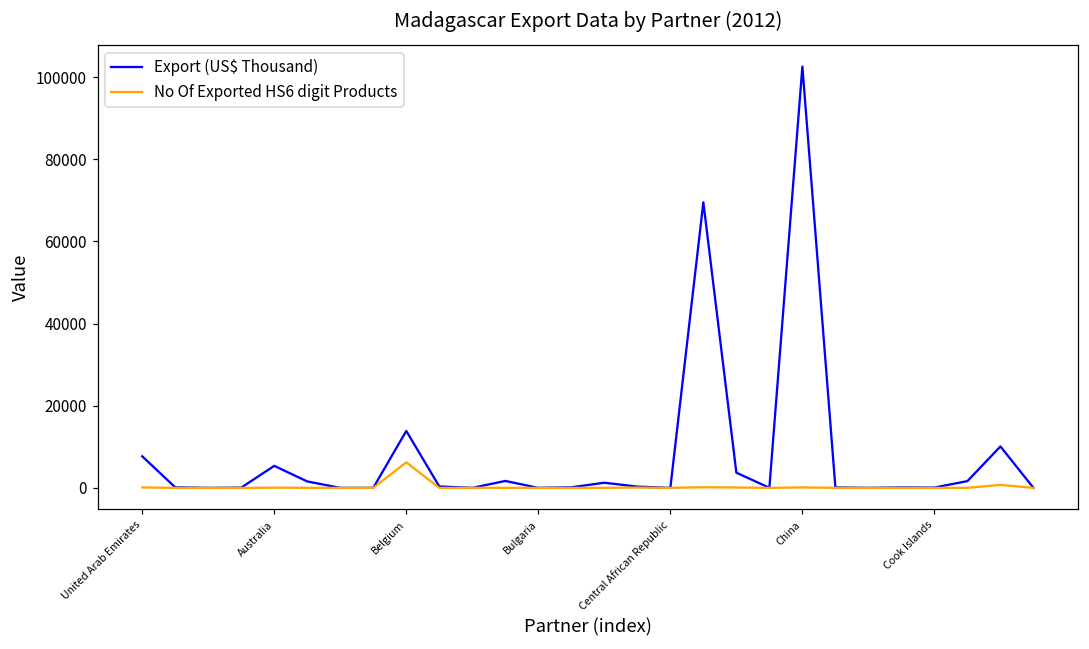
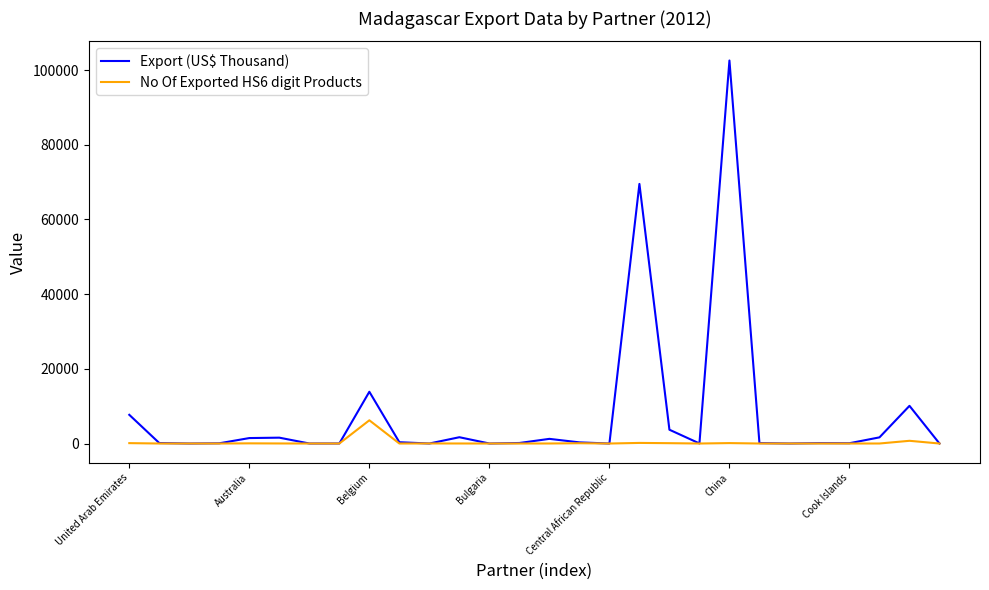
  {
    "Export (US$ Thousand)": {
      "United Arab Emirates": 8000,
-     "Australia": 5000,
+     "Australia": 1000,
      "Belgium": 14000,
      "China": 103000
    },
    "No Of Exported HS6 digit Products": {
      "United Arab Emirates": 0,
      "Australia": 0,
      "Belgium": 6000,
      "China": 0
    }
  }
